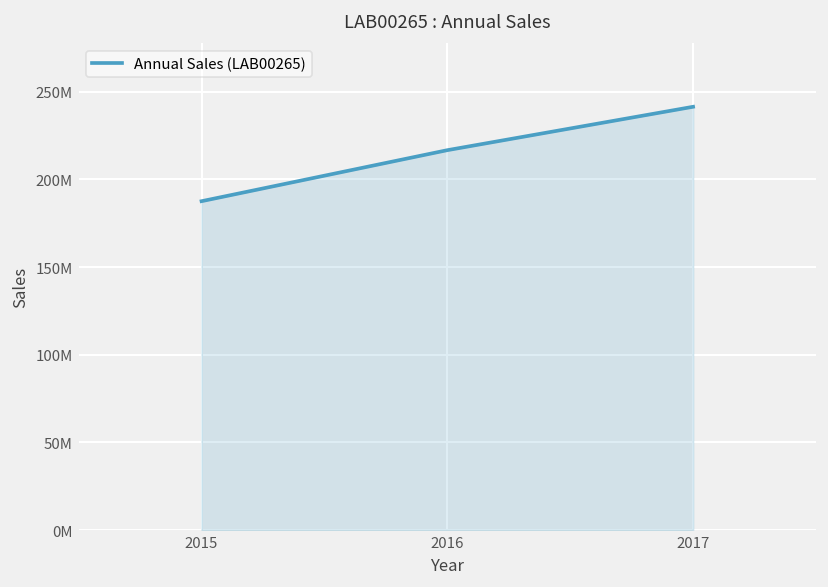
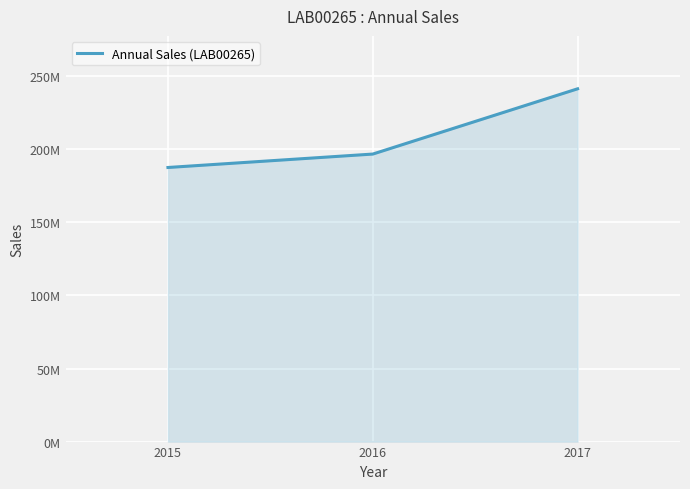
  {
    "2015": 188000000,
-   "2016": 217000000,
+   "2016": 197000000,
    "2017": 241000000
  }
